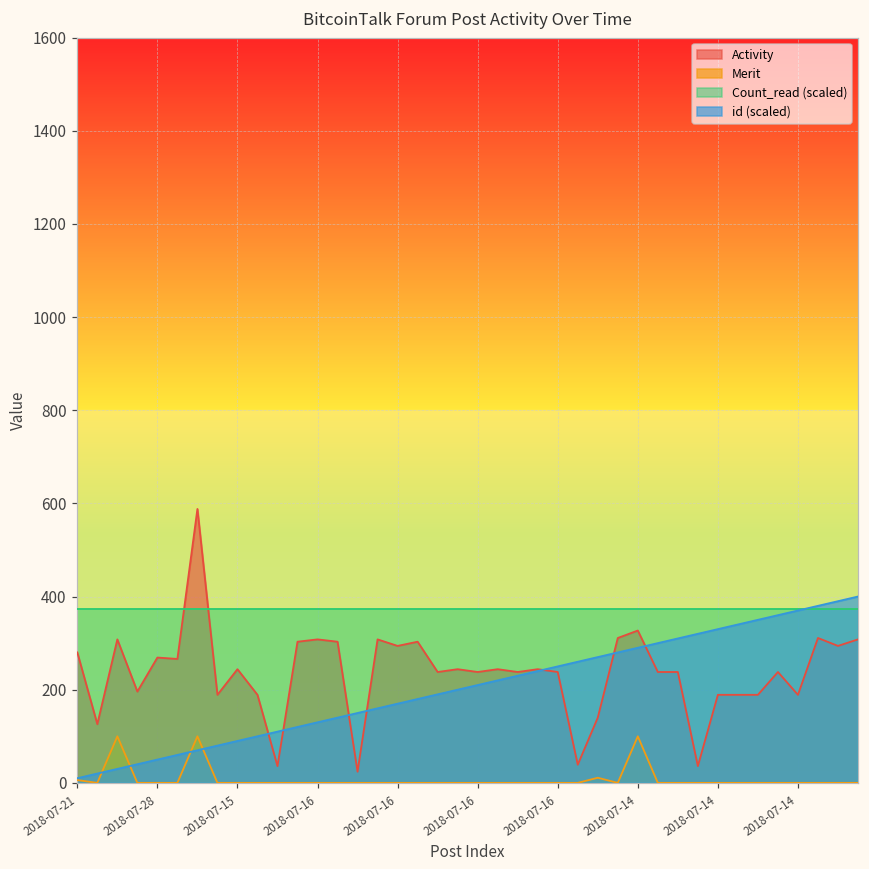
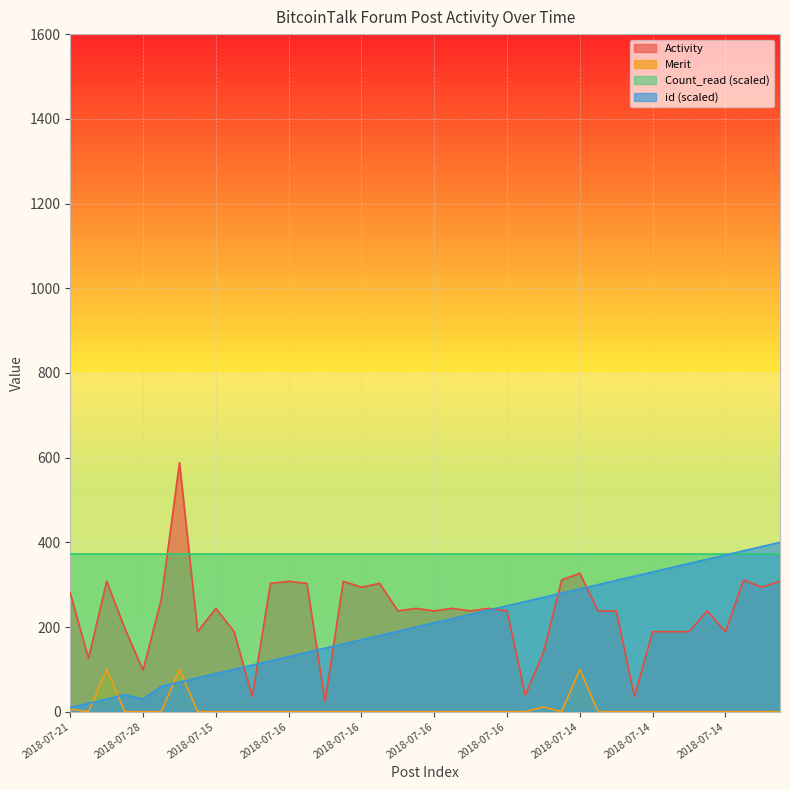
  {
    "Activity": {
      "2018-07-21": 280,
-     "2018-07-28": 270
+     "2018-07-28": 100
    },
    "Merit": {
      "2018-07-28": 0
    },
    "Count_read (scaled)": {
      "2018-07-21": 370,
      "2018-07-28": 370
    },
    "id (scaled)": {
-     "2018-07-28": 50
+     "2018-07-28": 30
    }
  }
